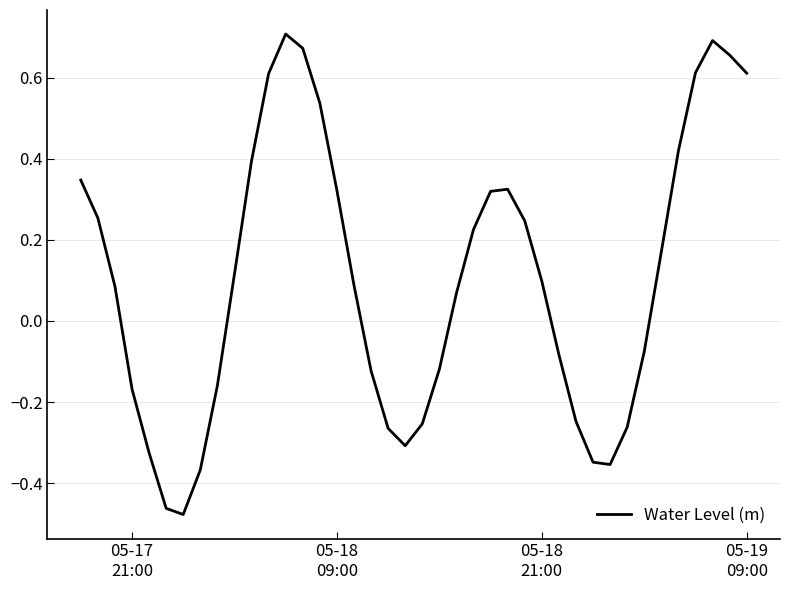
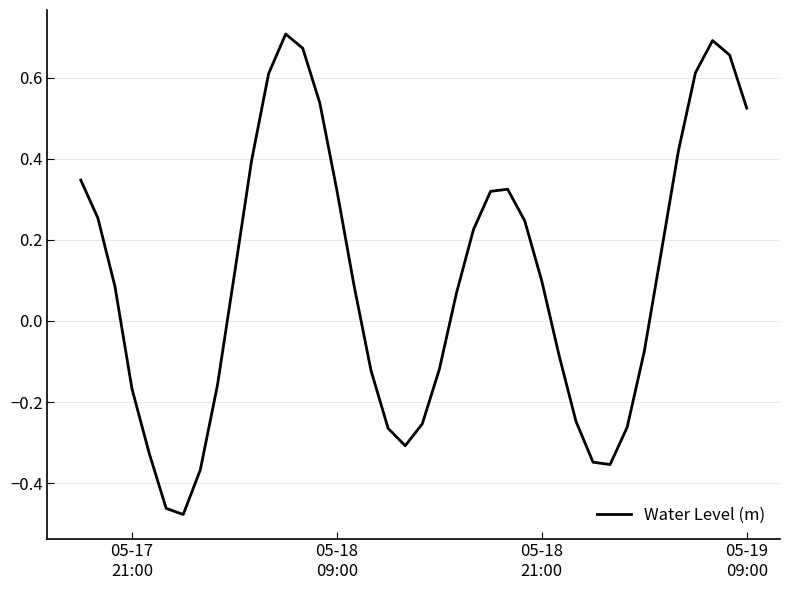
  {
    "05-17 21:00": -0.17,
    "05-18 09:00": 0.32,
    "05-18 21:00": 0.10,
-   "05-19 09:00": 0.61
+   "05-19 09:00": 0.53
  }
